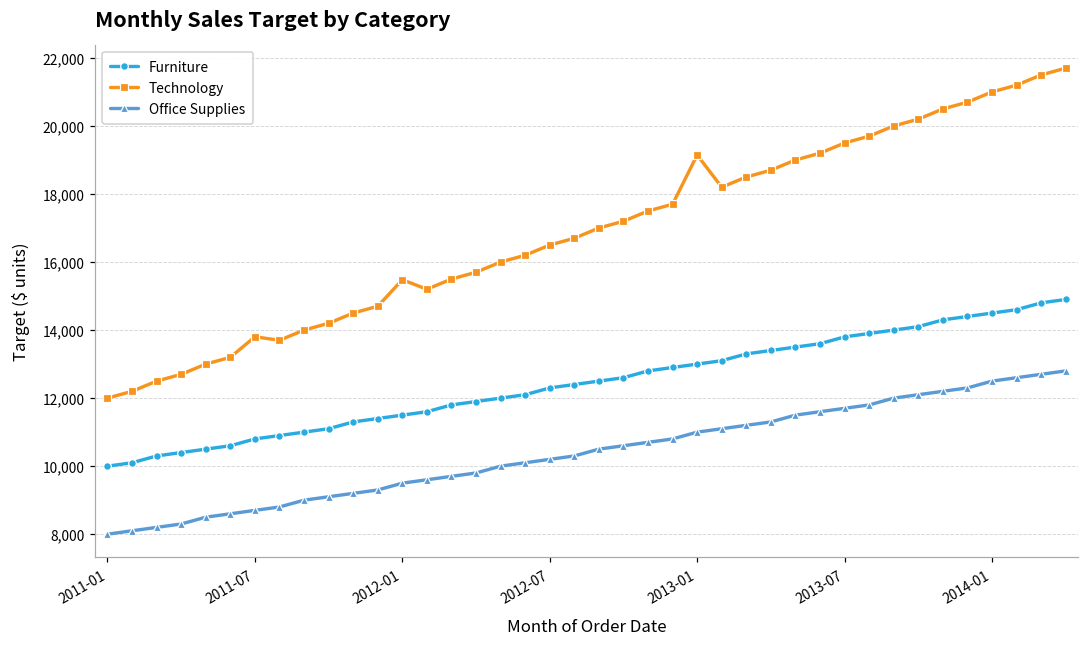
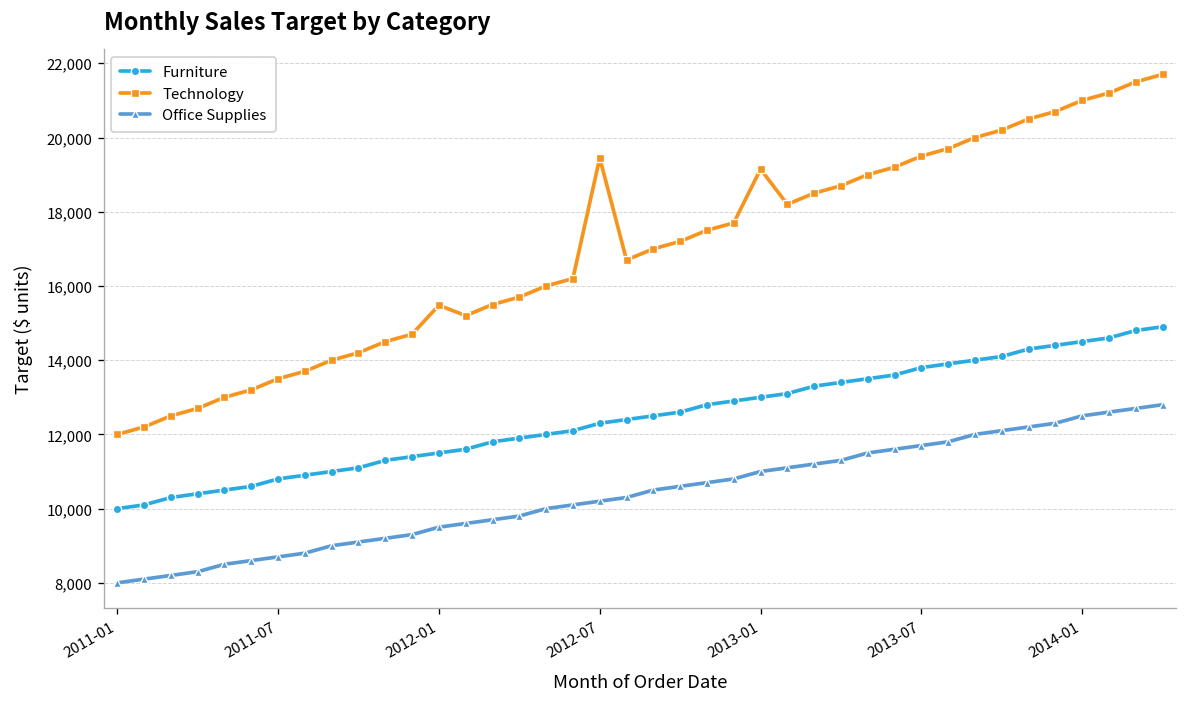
  {
    "Technology": {
      "2011-01": "12,000",
-     "2011-07": "13,800",
+     "2011-07": "13,500",
      "2012-01": "15,500",
-     "2012-07": "16,500",
+     "2012-07": "19,400",
      "2013-01": "19,100",
      "2013-07": "19,500",
      "2014-01": "21,000"
    }
  }
